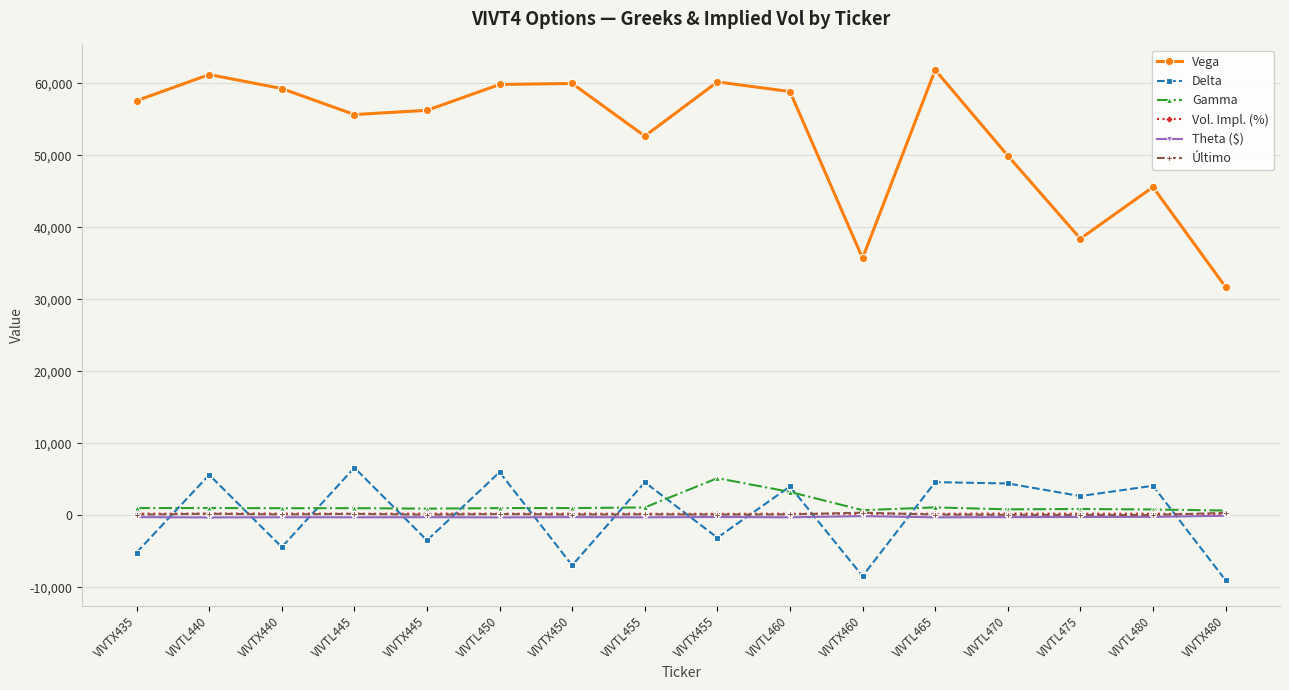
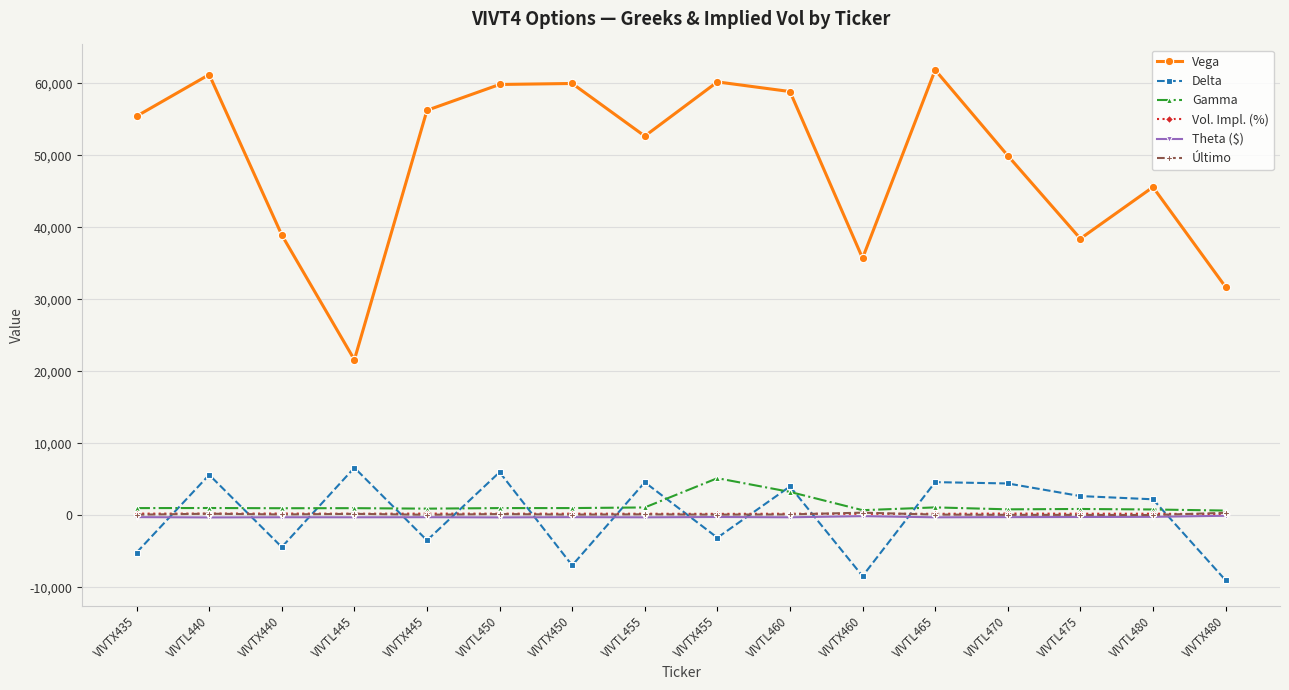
  {
    "Vega": {
-     "VIVTX435": "58,000",
+     "VIVTX435": "55,000",
      "VIVTL440": "61,000",
-     "VIVTX440": "59,000",
-     "VIVTL445": "56,000",
+     "VIVTX440": "39,000",
+     "VIVTL445": "22,000",
      "VIVTX445": "56,000",
      "VIVTL450": "60,000",
      "VIVTX450": "60,000",
      "VIVTL455": "53,000",
      "VIVTX455": "60,000",
      "VIVTL460": "59,000",
      "VIVTX460": "36,000",
      "VIVTL465": "62,000",
      "VIVTL470": "50,000",
      "VIVTL475": "38,000",
      "VIVTL480": "46,000",
      "VIVTX480": "32,000"
    },
    "Delta": {
      "VIVTX435": "-5,000",
      "VIVTL440": "6,000",
      "VIVTX440": "-4,000",
      "VIVTL445": "7,000",
      "VIVTX445": "-3,000",
      "VIVTL450": "6,000",
      "VIVTX450": "-7,000",
      "VIVTL455": "5,000",
      "VIVTX455": "-3,000",
      "VIVTL460": "4,000",
      "VIVTX460": "-8,000",
      "VIVTL465": "5,000",
      "VIVTL470": "4,000",
      "VIVTL475": "3,000",
-     "VIVTL480": "4,000",
+     "VIVTL480": "2,000",
      "VIVTX480": "-9,000"
    },
    "Gamma": {
      "VIVTX435": "1,000",
      "VIVTL440": "1,000",
      "VIVTX440": "1,000",
      "VIVTL445": "1,000",
      "VIVTX445": "1,000",
      "VIVTL450": "1,000",
      "VIVTX450": "1,000",
      "VIVTL455": "1,000",
      "VIVTX455": "5,000",
      "VIVTL460": "3,000",
      "VIVTX460": "1,000",
      "VIVTL465": "1,000",
      "VIVTL470": "1,000",
      "VIVTL475": "1,000",
      "VIVTL480": "1,000"
    },
    "Theta ($)": {
      "VIVTL440": "0",
      "VIVTX440": "0",
      "VIVTL445": "0",
      "VIVTL450": "0",
      "VIVTL455": "0",
      "VIVTL460": "0",
      "VIVTL465": "0"
    }
  }
